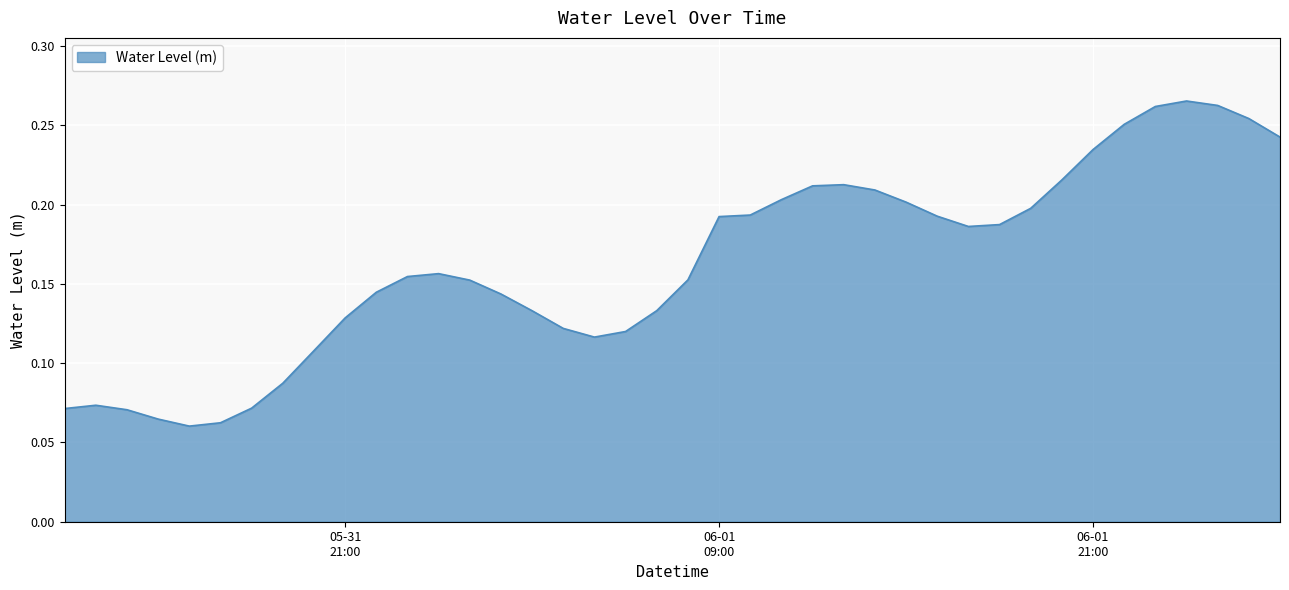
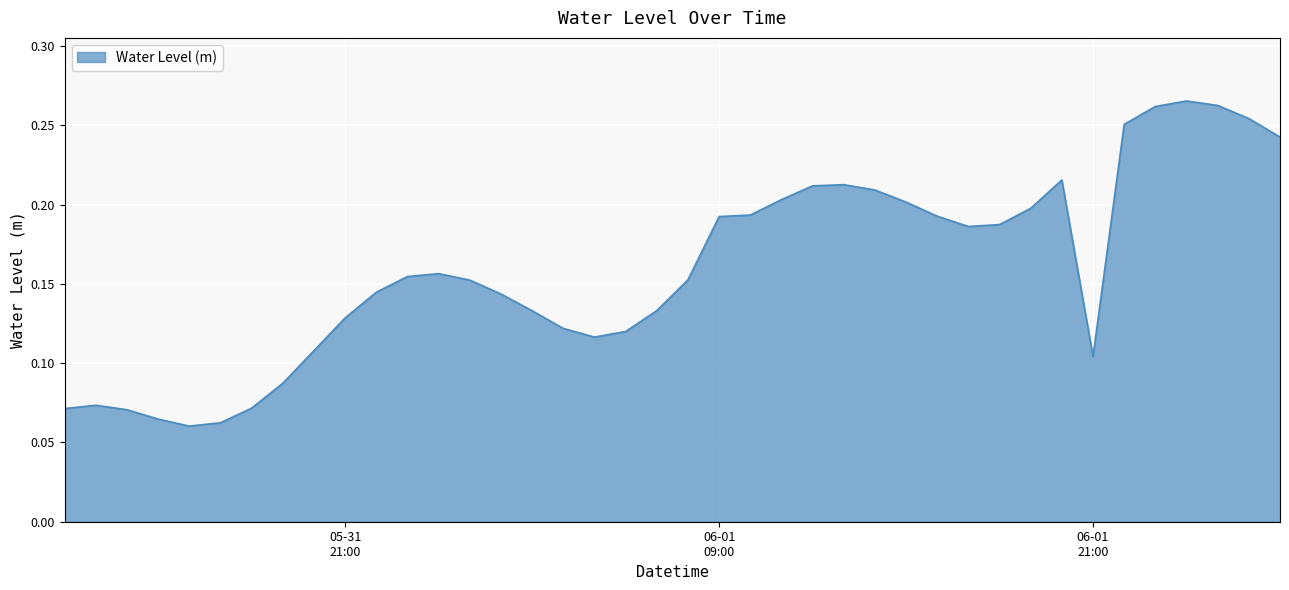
  {
    "05-31 21:00": 0.129,
    "06-01 09:00": 0.192,
-   "06-01 21:00": 0.235
+   "06-01 21:00": 0.104
  }
